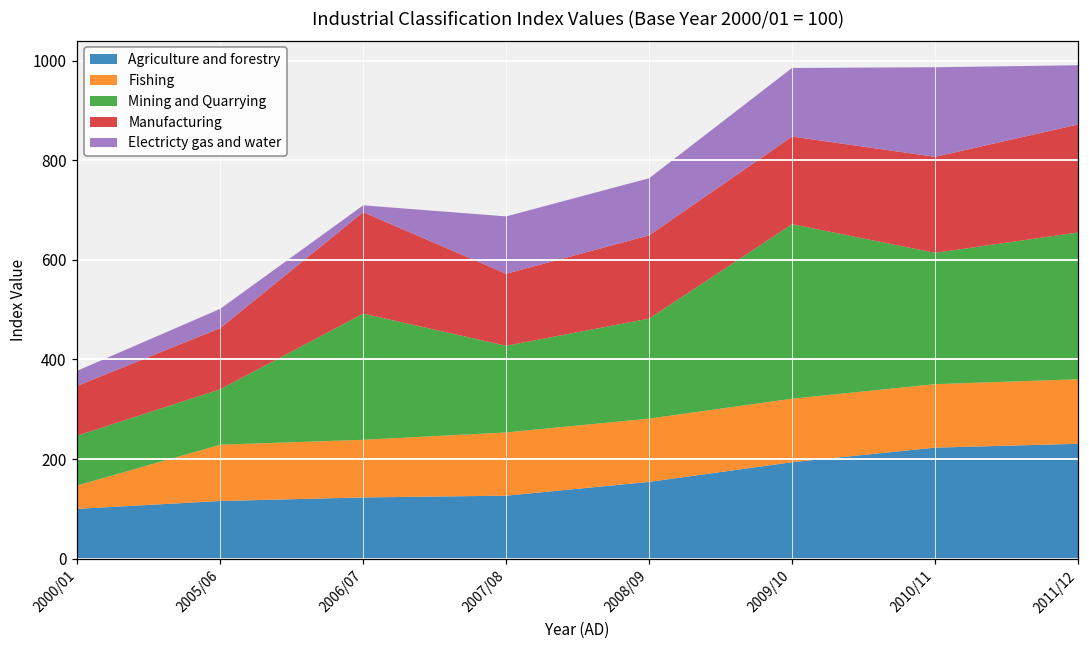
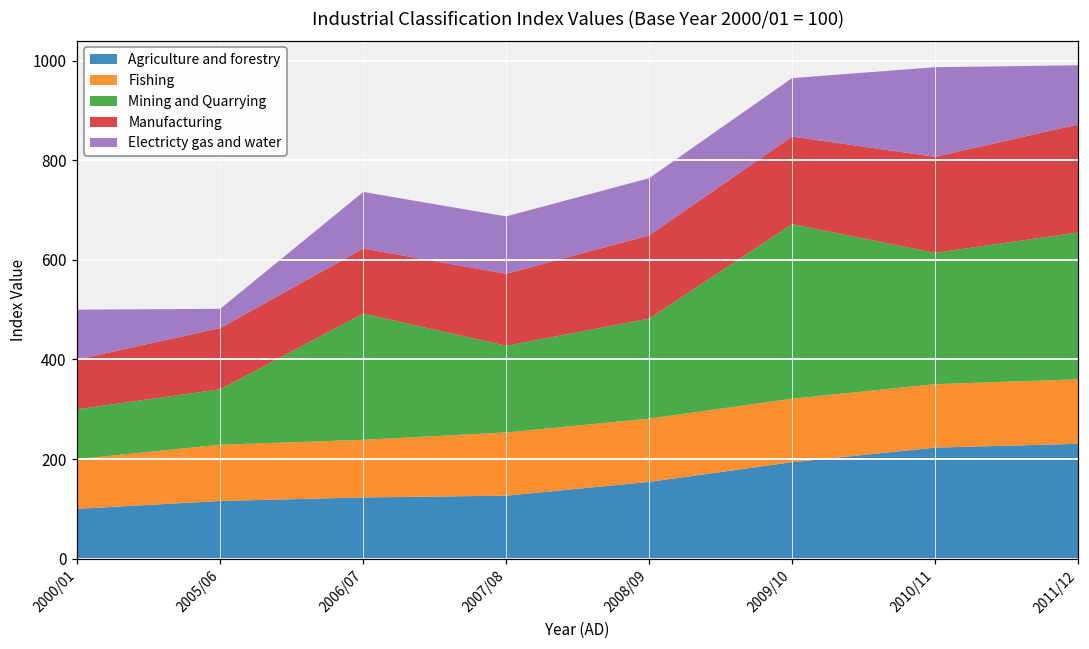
  {
    "Agriculture and forestry": {
      "2000/01": 100,
      "2005/06": 120,
      "2006/07": 120,
      "2007/08": 130,
      "2008/09": 150,
      "2009/10": 190,
      "2010/11": 220,
      "2011/12": 230
    },
    "Fishing": {
-     "2000/01": 50,
+     "2000/01": 100,
      "2005/06": 110,
      "2006/07": 120,
      "2007/08": 130,
      "2008/09": 130,
      "2009/10": 130,
      "2010/11": 130,
      "2011/12": 130
    },
    "Mining and Quarrying": {
      "2000/01": 100,
      "2005/06": 110,
      "2006/07": 250,
      "2007/08": 170,
      "2008/09": 200,
      "2009/10": 350,
      "2010/11": 260,
      "2011/12": 290
    },
    "Manufacturing": {
      "2000/01": 100,
      "2005/06": 120,
-     "2006/07": 200,
+     "2006/07": 130,
      "2007/08": 140,
      "2008/09": 170,
      "2009/10": 180,
      "2010/11": 190,
      "2011/12": 220
    },
    "Electricty gas and water": {
-     "2000/01": 30,
+     "2000/01": 100,
      "2005/06": 40,
-     "2006/07": 10,
+     "2006/07": 110,
      "2007/08": 120,
      "2008/09": 110,
-     "2009/10": 140,
+     "2009/10": 120,
      "2010/11": 180,
      "2011/12": 120
    }
  }
